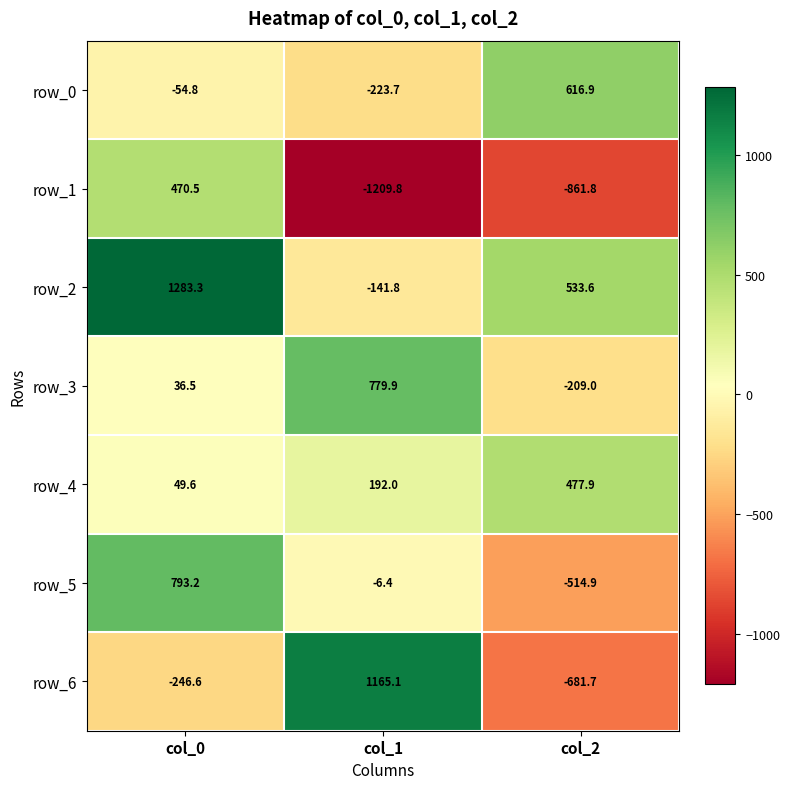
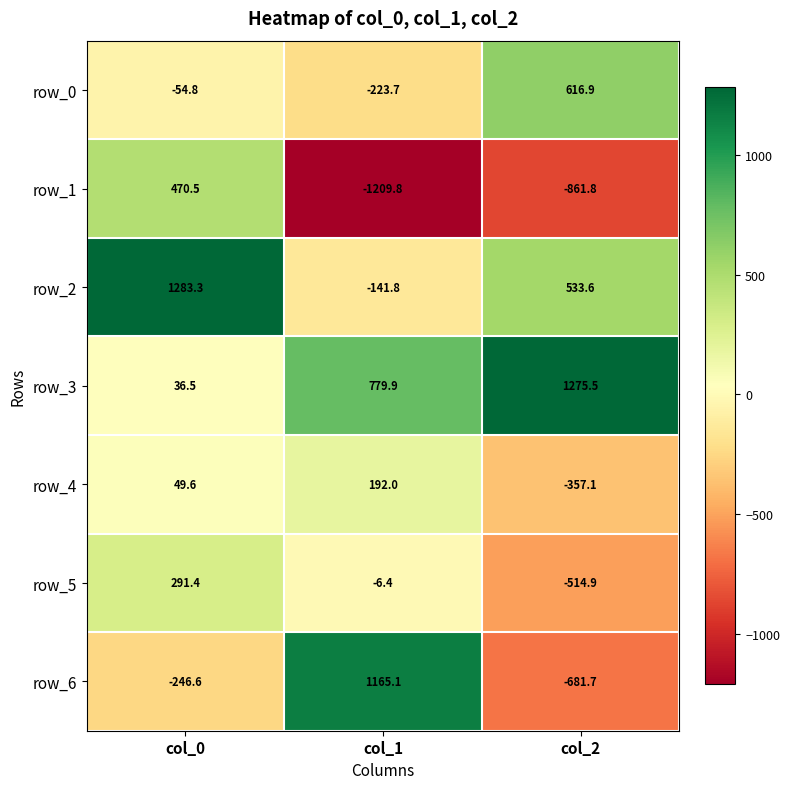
  {
    "row_0": {
      "col_0": -54.8,
      "col_1": -223.7,
      "col_2": 616.9
    },
    "row_1": {
      "col_0": 470.5,
      "col_1": -1209.8,
      "col_2": -861.8
    },
    "row_2": {
      "col_0": 1283.3,
      "col_1": -141.8,
      "col_2": 533.6
    },
    "row_3": {
      "col_0": 36.5,
      "col_1": 779.9,
-     "col_2": -209.0
+     "col_2": 1275.5
    },
    "row_4": {
      "col_0": 49.6,
      "col_1": 192.0,
-     "col_2": 477.9
+     "col_2": -357.1
    },
    "row_5": {
-     "col_0": 793.2,
+     "col_0": 291.4,
      "col_1": -6.4,
      "col_2": -514.9
    },
    "row_6": {
      "col_0": -246.6,
      "col_1": 1165.1,
      "col_2": -681.7
    }
  }
